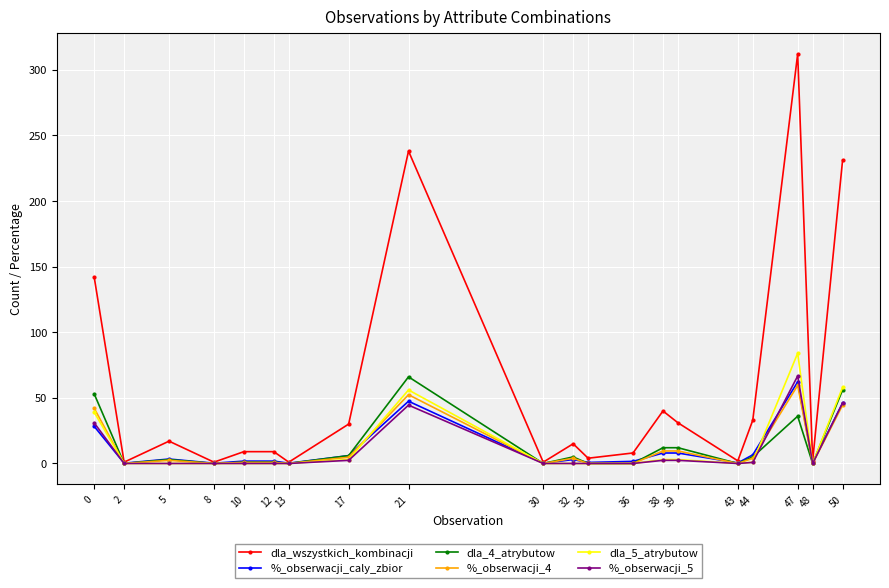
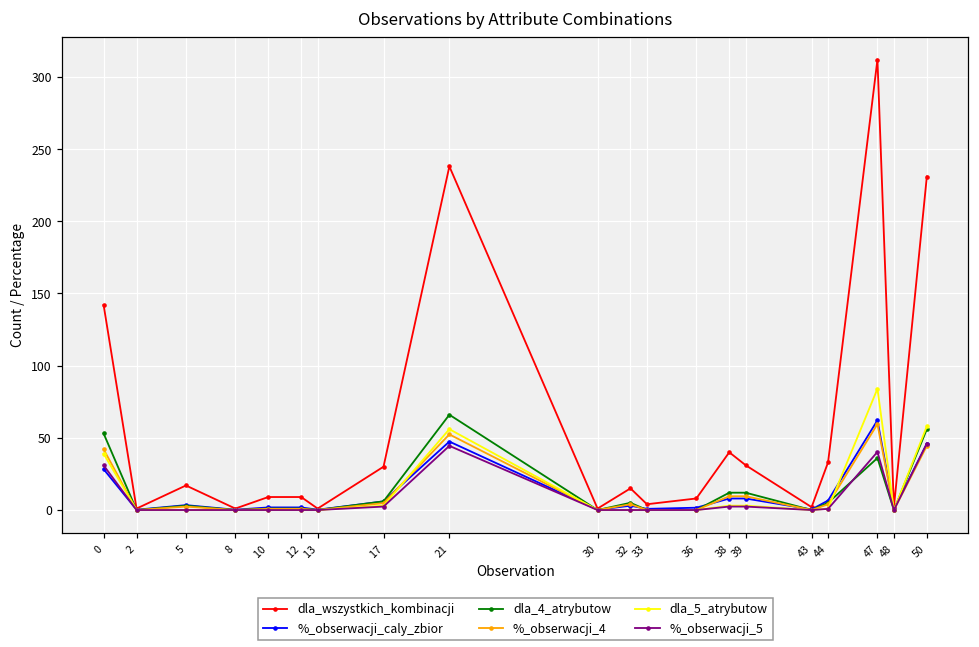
  {
    "dla_wszystkich_kombinacji": {
      "0": 142,
      "5": 17,
      "10": 9,
      "12": 9,
      "17": 30,
      "21": 238,
      "32": 15,
      "33": 4,
      "36": 8,
      "38": 40,
      "39": 31,
      "44": 33,
      "47": 312,
      "50": 231
    },
    "%_obserwacji_caly_zbior": {
      "0": 28,
      "21": 47,
      "47": 62
    },
    "dla_4_atrybutow": {
      "0": 53,
      "21": 66,
      "38": 12,
      "39": 12,
      "47": 36,
      "50": 56
    },
    "%_obserwacji_4": {
      "0": 42,
      "21": 52,
      "47": 60
    },
    "dla_5_atrybutow": {
      "0": 39,
      "21": 56,
      "47": 84,
      "50": 58
    },
    "%_obserwacji_5": {
      "0": 31,
      "21": 44,
-     "47": 67
+     "47": 40
    }
  }
